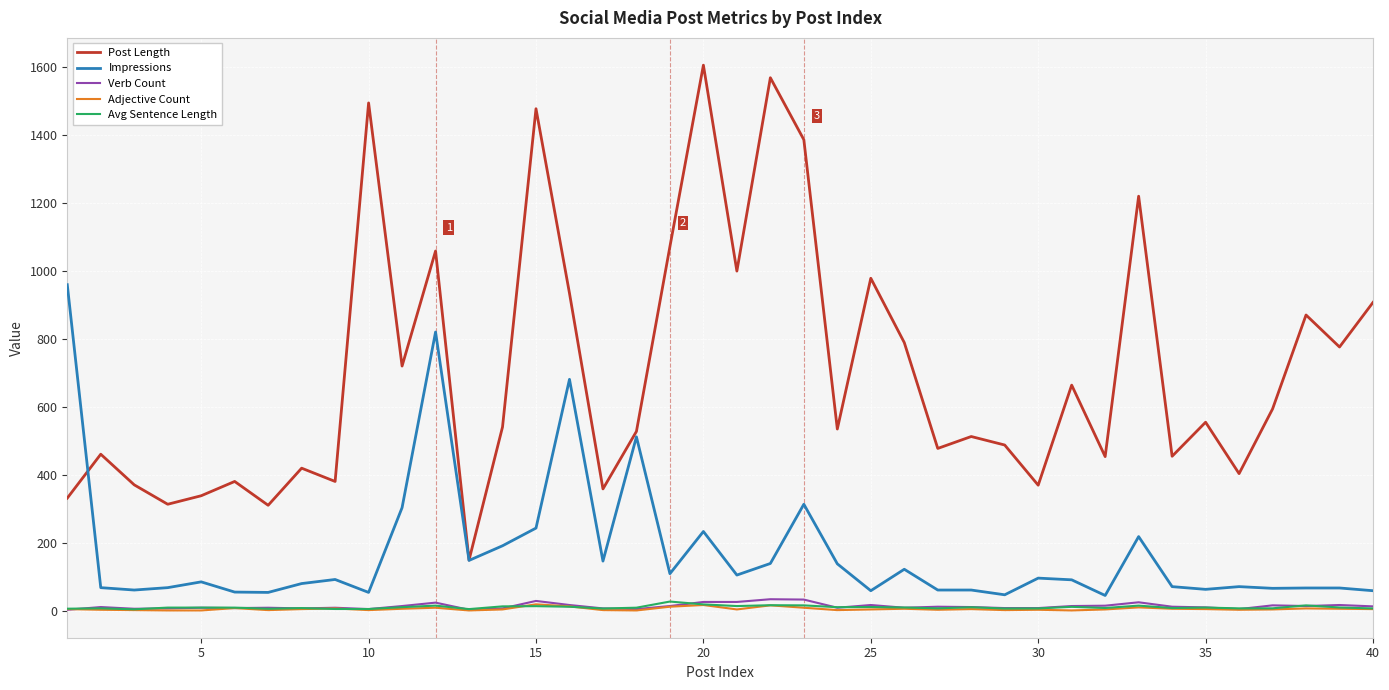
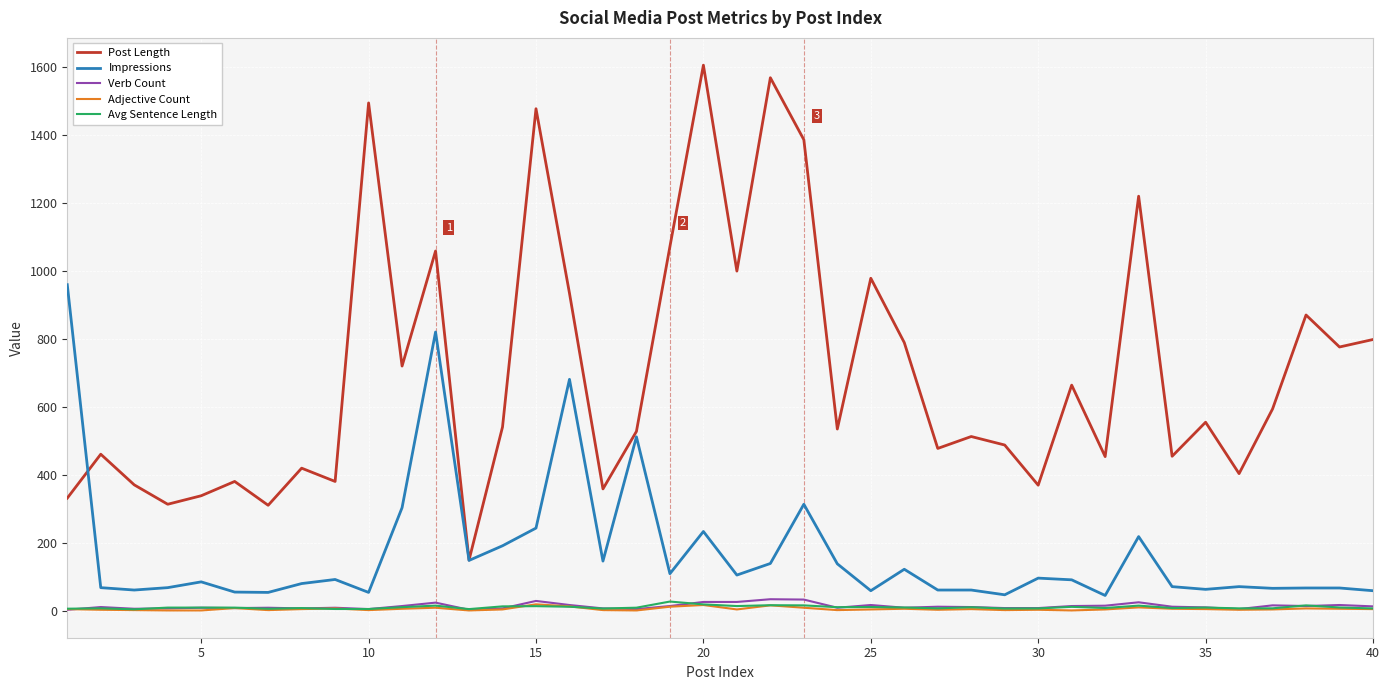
  {
    "Post Length": {
      "5": 340,
      "10": 1490,
      "15": 1480,
      "20": 1600,
      "25": 980,
      "30": 370,
      "35": 560,
-     "40": 910
+     "40": 800
    },
    "Impressions": {
      "5": 90,
      "10": 60,
      "15": 240,
      "20": 230,
      "25": 60,
      "30": 100,
      "35": 60,
      "40": 60
    },
    "Verb Count": {
      "15": 30
    },
    "Adjective Count": {
      "5": 0
    }
  }
